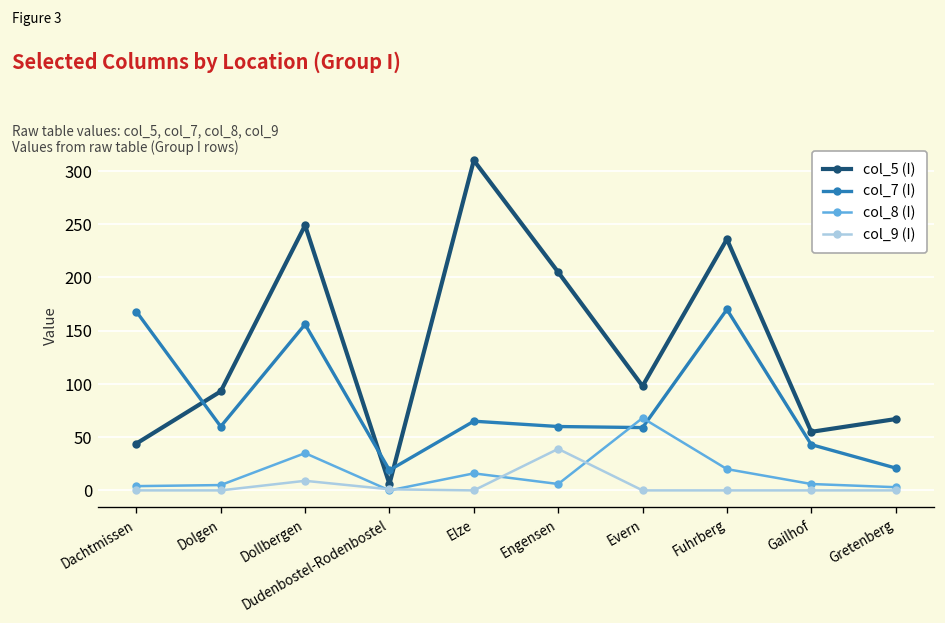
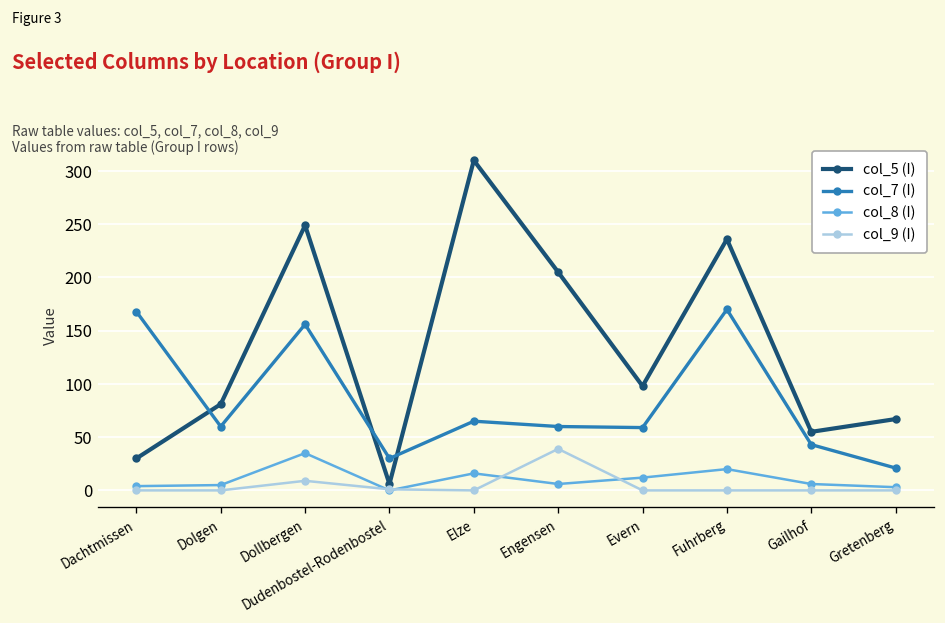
  {
    "col_5 (I)": {
-     "Dachtmissen": 40,
-     "Dolgen": 90,
+     "Dachtmissen": 30,
+     "Dolgen": 80,
      "Dollbergen": 250,
      "Dudenbostel-Rodenbostel": 10,
      "Elze": 310,
      "Engensen": 210,
      "Evern": 100,
      "Fuhrberg": 240,
      "Gailhof": 60,
      "Gretenberg": 70
    },
    "col_7 (I)": {
      "Dachtmissen": 170,
      "Dolgen": 60,
      "Dollbergen": 160,
-     "Dudenbostel-Rodenbostel": 20,
+     "Dudenbostel-Rodenbostel": 30,
      "Elze": 70,
      "Engensen": 60,
      "Evern": 60,
      "Fuhrberg": 170,
      "Gailhof": 40,
      "Gretenberg": 20
    },
    "col_8 (I)": {
      "Dachtmissen": 0,
      "Dolgen": 10,
      "Dollbergen": 40,
      "Elze": 20,
      "Engensen": 10,
-     "Evern": 70,
+     "Evern": 10,
      "Fuhrberg": 20,
      "Gailhof": 10,
      "Gretenberg": 0
    },
    "col_9 (I)": {
      "Dachtmissen": 0,
      "Dolgen": 0,
      "Dollbergen": 10,
      "Elze": 0,
      "Engensen": 40,
      "Evern": 0,
      "Fuhrberg": 0,
      "Gailhof": 0,
      "Gretenberg": 0
    }
  }
